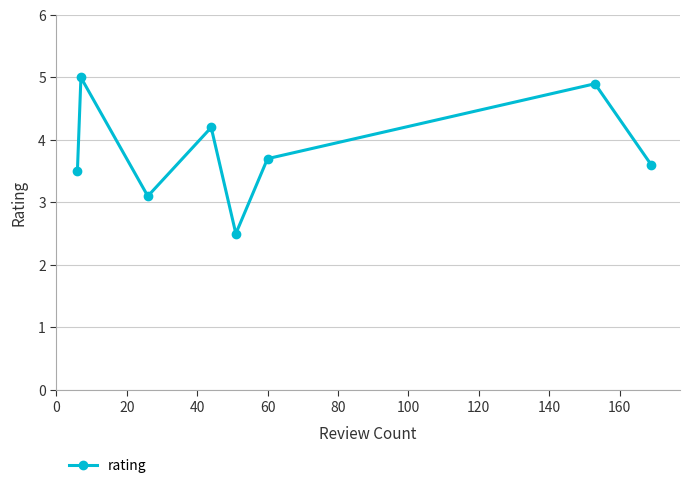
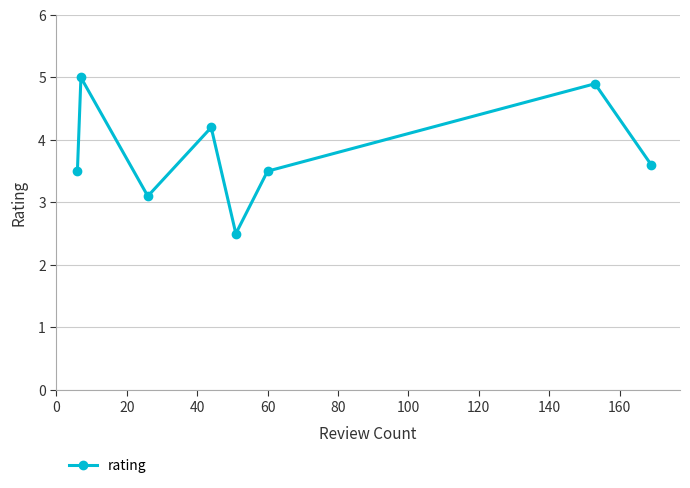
  {
-   "60": 3.7
+   "60": 3.5
  }
